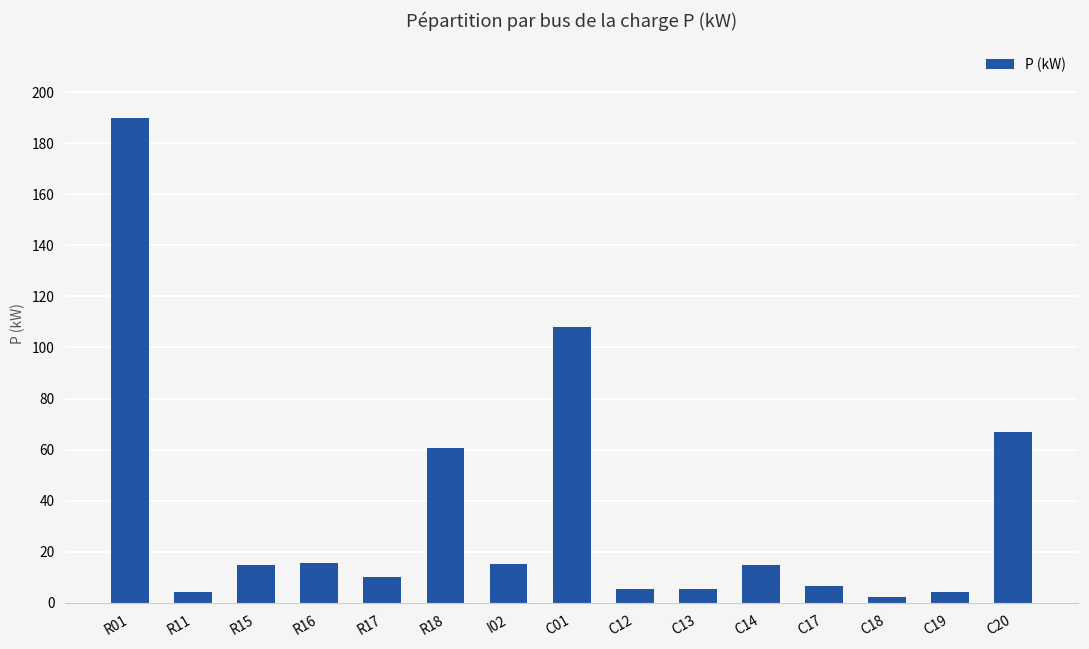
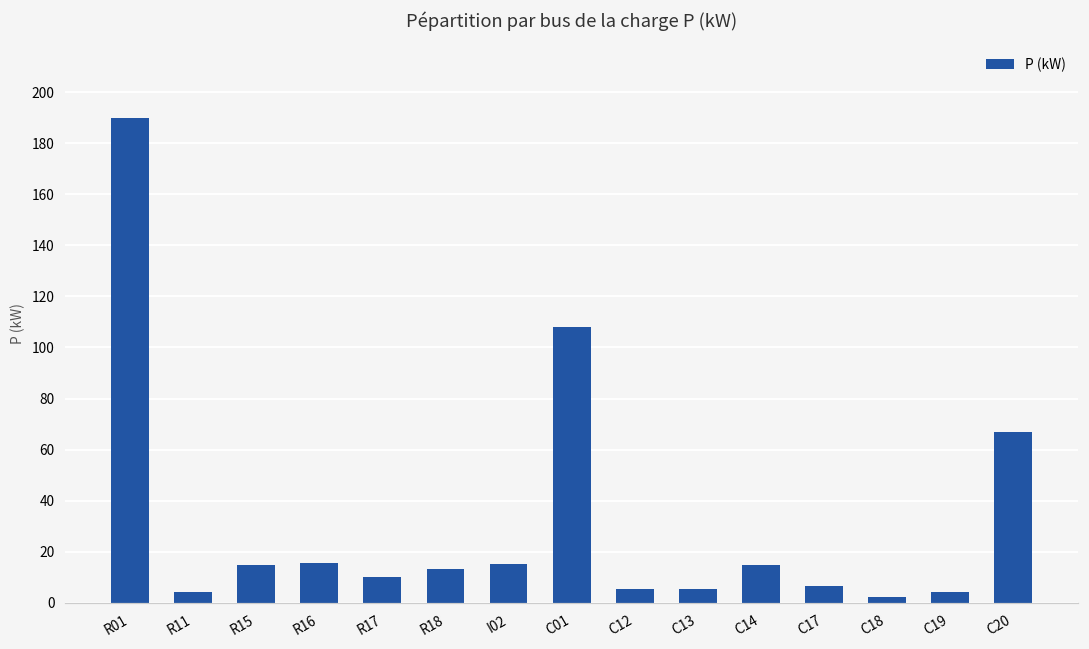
  {
    "R01": 190,
    "R11": 4,
    "R15": 15,
    "R16": 16,
    "R17": 10,
-   "R18": 61,
+   "R18": 13,
    "I02": 15,
    "C01": 108,
    "C12": 5,
    "C13": 5,
    "C14": 15,
    "C17": 7,
    "C18": 2,
    "C19": 4,
    "C20": 67
  }
